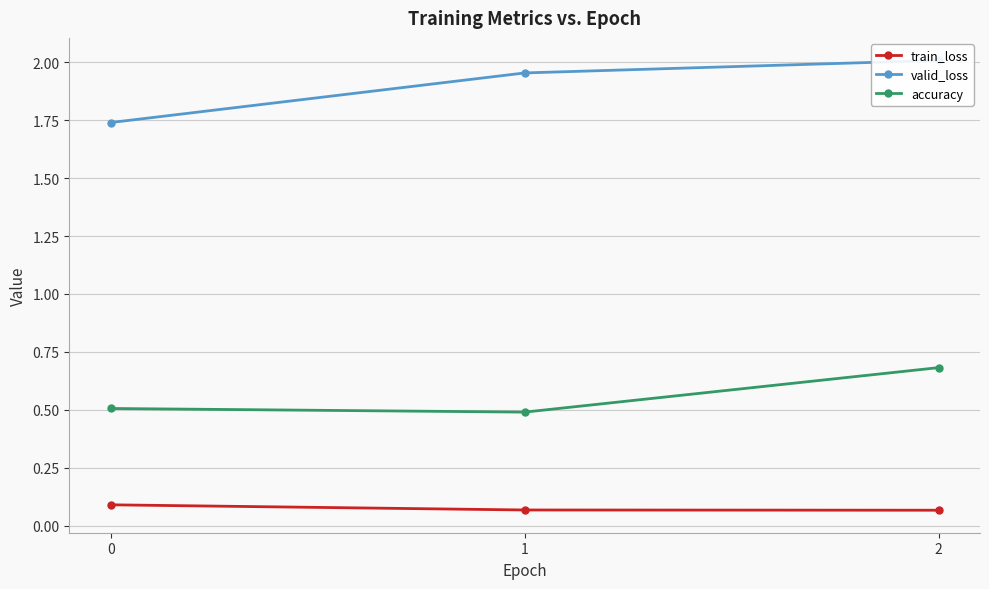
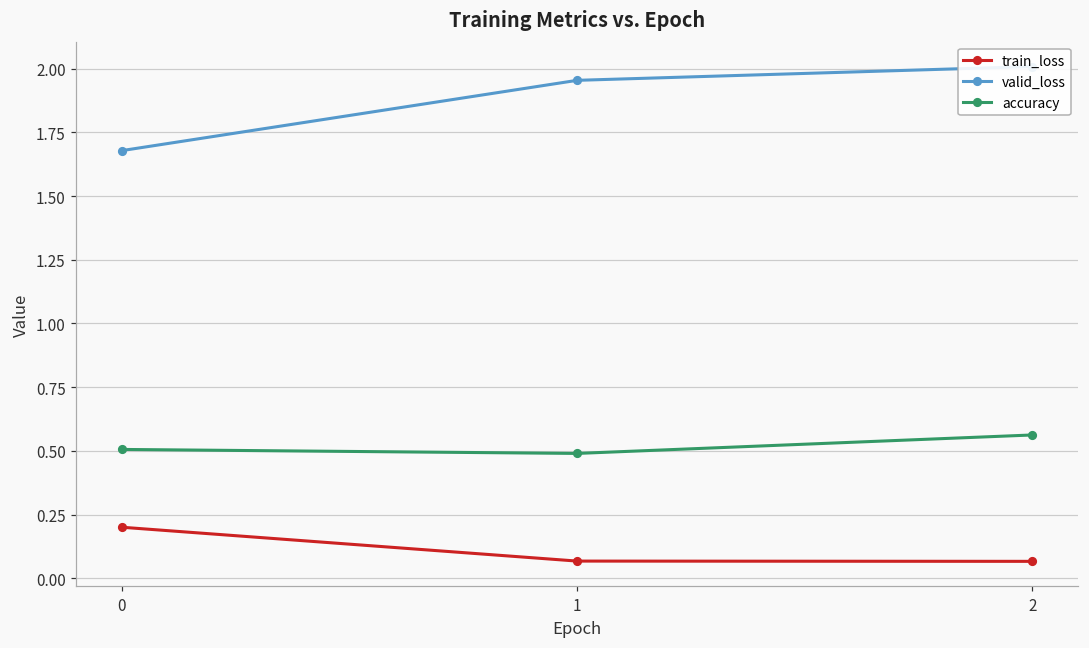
  {
    "train_loss": {
-     "0": 0.09,
+     "0": 0.20,
      "1": 0.07,
      "2": 0.07
    },
    "valid_loss": {
-     "0": 1.74,
+     "0": 1.68,
      "1": 1.95
    },
    "accuracy": {
      "0": 0.51,
      "1": 0.49,
-     "2": 0.68
+     "2": 0.56
    }
  }
